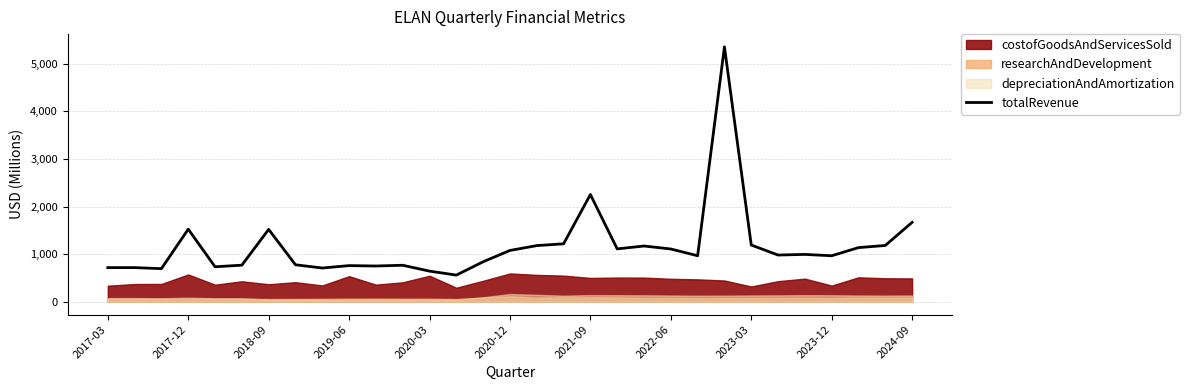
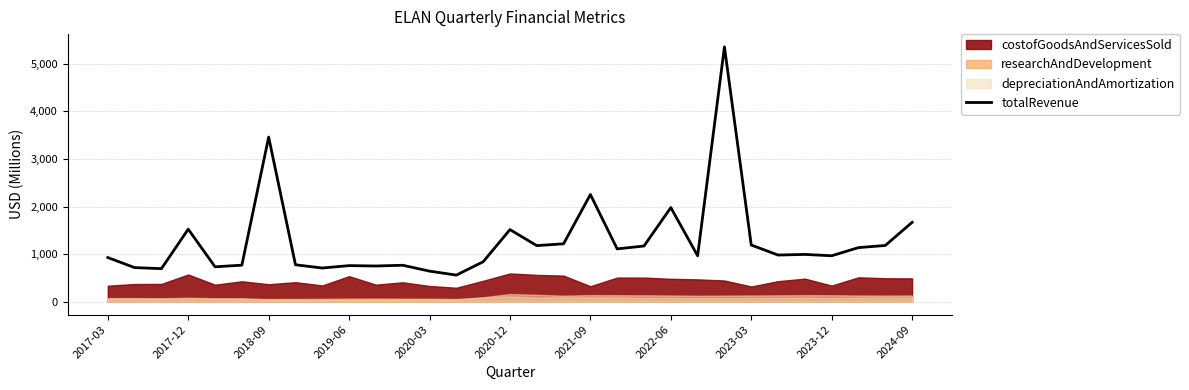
  {
    "totalRevenue": {
-     "2017-03": "700",
+     "2017-03": "900",
      "2017-12": "1,500",
-     "2018-09": "1,500",
+     "2018-09": "3,500",
      "2019-06": "800",
      "2020-03": "600",
-     "2020-12": "1,100",
+     "2020-12": "1,500",
      "2021-09": "2,300",
-     "2022-06": "1,100",
+     "2022-06": "2,000",
      "2023-03": "1,200",
      "2023-12": "1,000",
      "2024-09": "1,700"
    },
    "costofGoodsAndServicesSold": {
      "2017-03": "300",
      "2017-12": "600",
      "2018-09": "400",
      "2019-06": "500",
-     "2020-03": "500",
+     "2020-03": "300",
      "2020-12": "600",
-     "2021-09": "500",
+     "2021-09": "300",
      "2022-06": "500",
      "2023-03": "300",
      "2023-12": "300",
      "2024-09": "500"
    },
    "researchAndDevelopment": {
      "2023-03": "100",
      "2023-12": "100"
    },
    "depreciationAndAmortization": {
      "2023-03": "100",
      "2023-12": "100"
    }
  }
